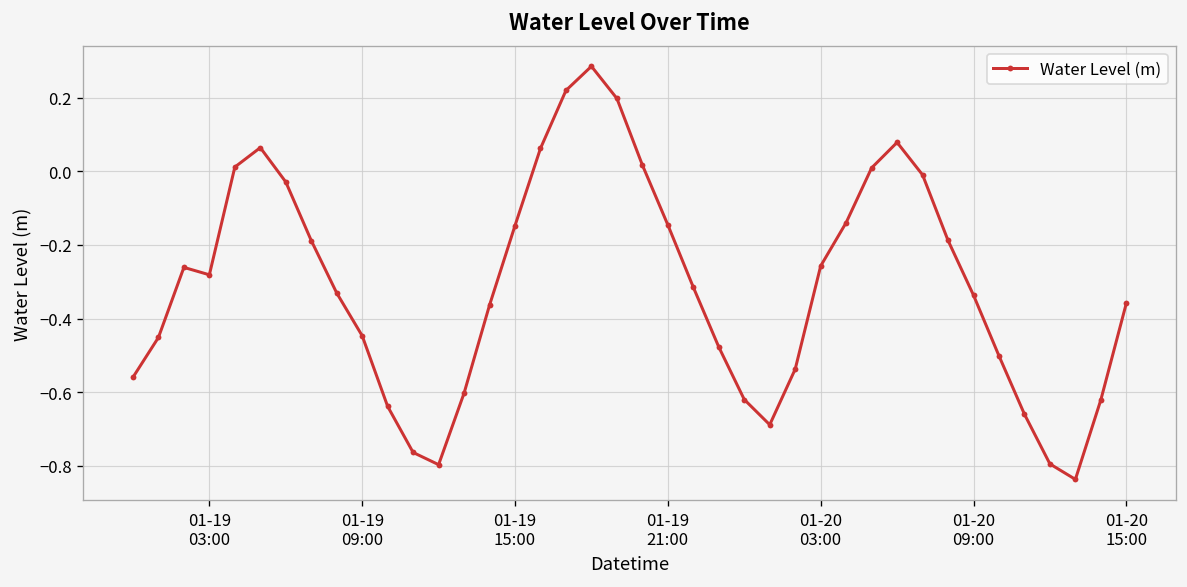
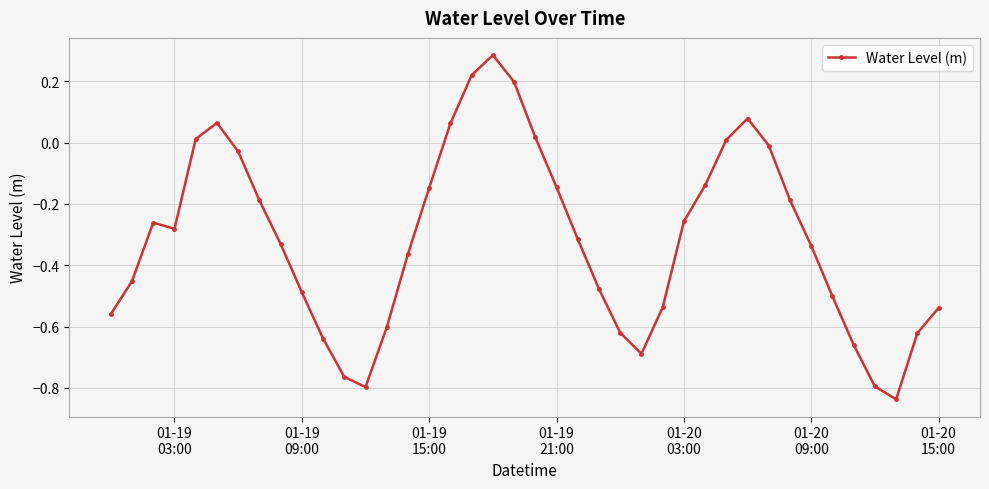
  {
    "01-19 03:00": -0.28,
-   "01-19 09:00": -0.45,
+   "01-19 09:00": -0.49,
    "01-19 15:00": -0.15,
    "01-19 21:00": -0.15,
    "01-20 03:00": -0.26,
    "01-20 09:00": -0.34,
-   "01-20 15:00": -0.36
+   "01-20 15:00": -0.54
  }
